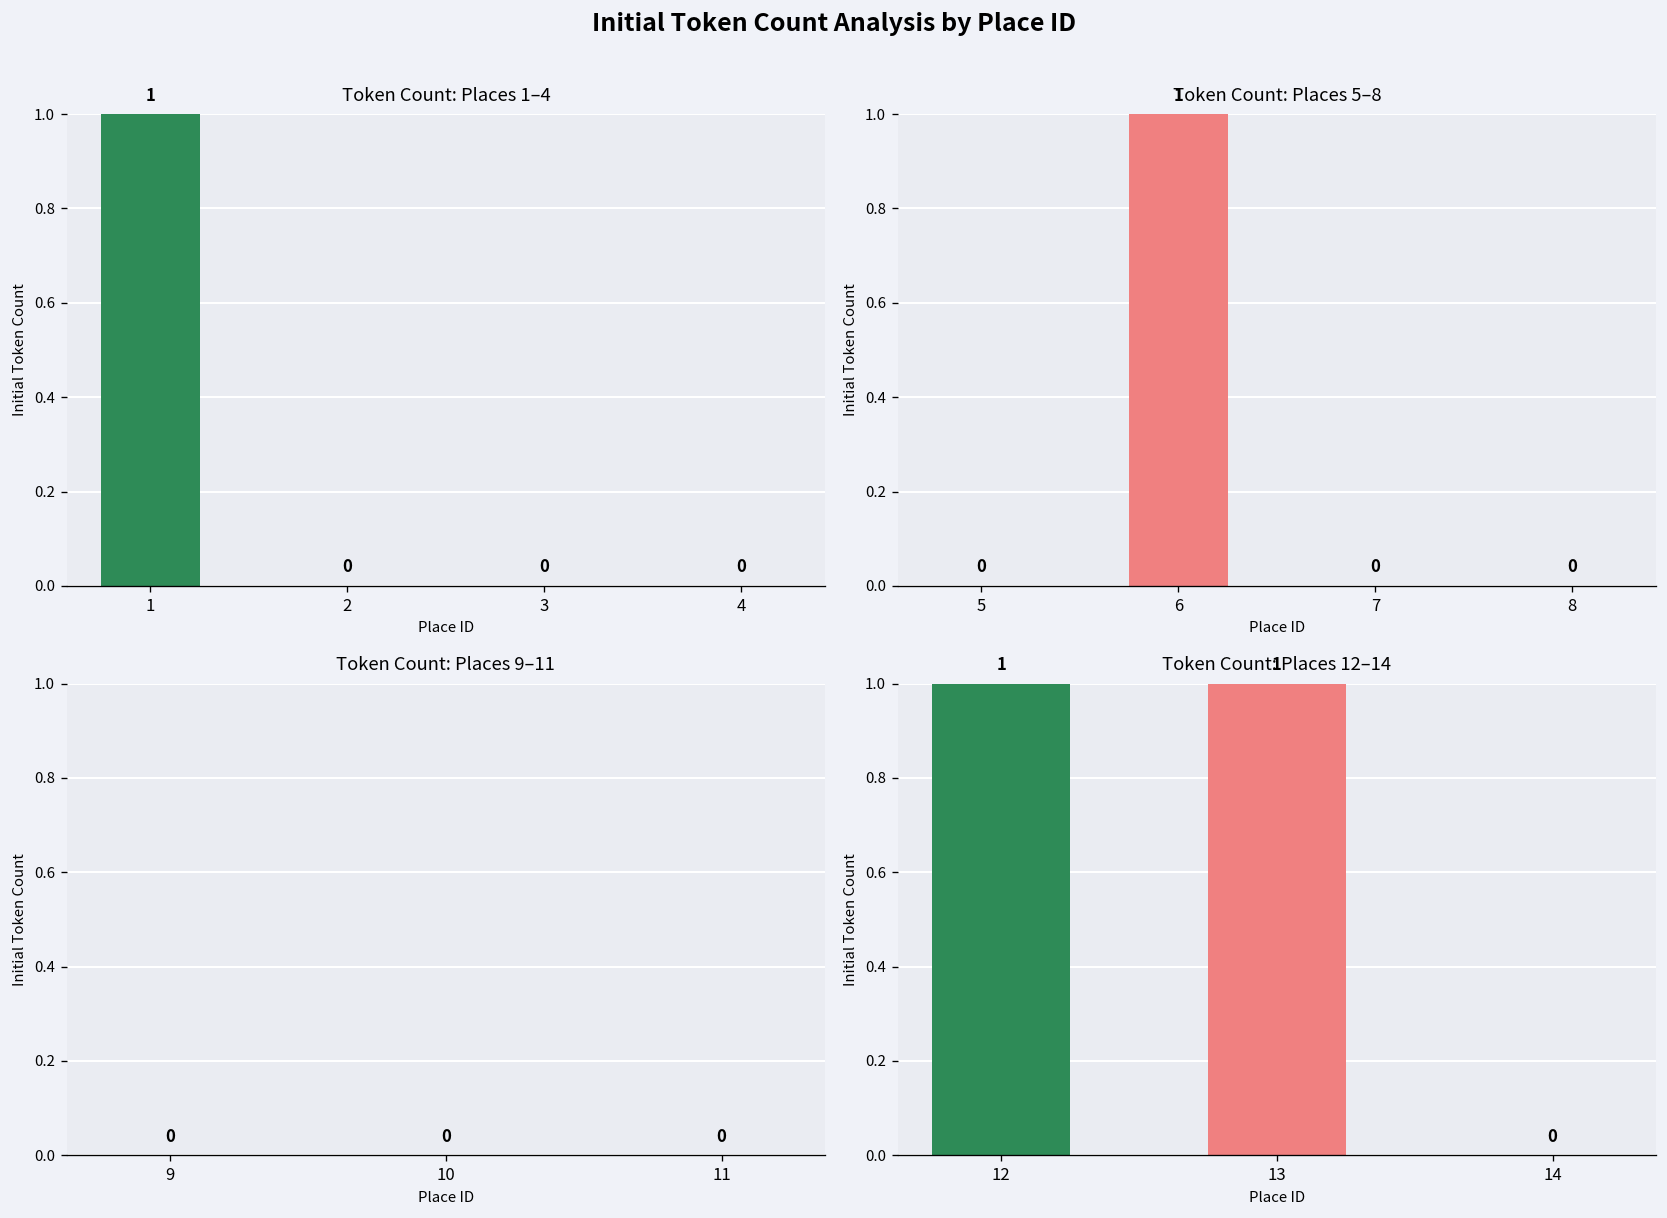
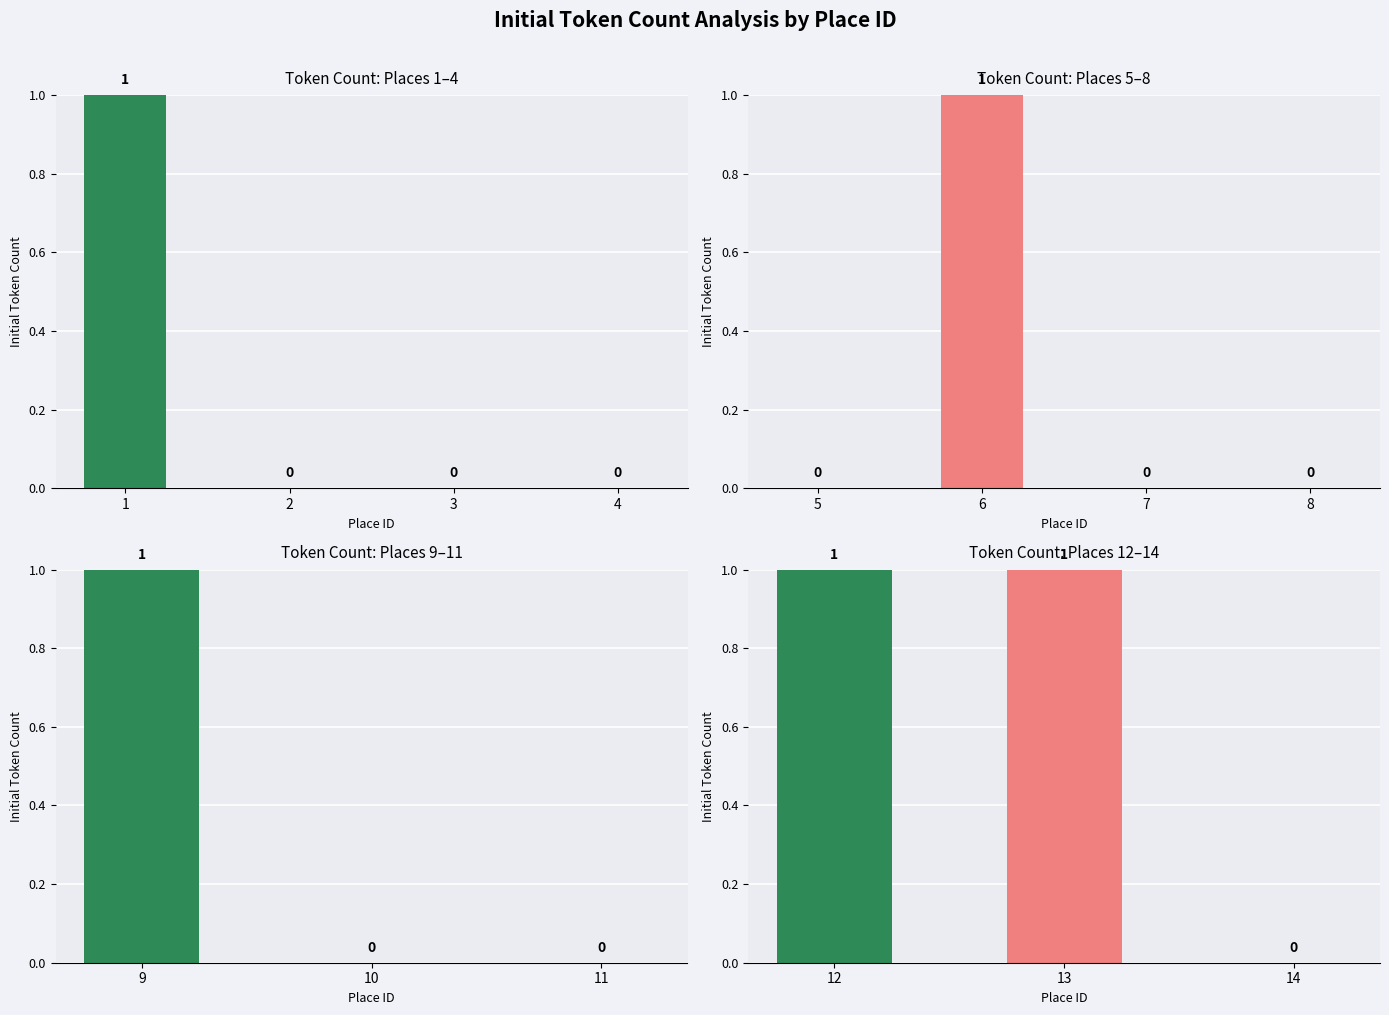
  {
    "Token Count: Places 1–4": {
      "1": 1,
      "2": 0,
      "3": 0,
      "4": 0
    },
    "Token Count: Places 5–8": {
      "5": 0,
      "6": 1,
      "7": 0,
      "8": 0
    },
    "Token Count: Places 9–11": {
-     "9": 0,
+     "9": 1,
      "10": 0,
      "11": 0
    },
    "Token Count: Places 12–14": {
      "12": 1,
      "13": 1,
      "14": 0
    }
  }
